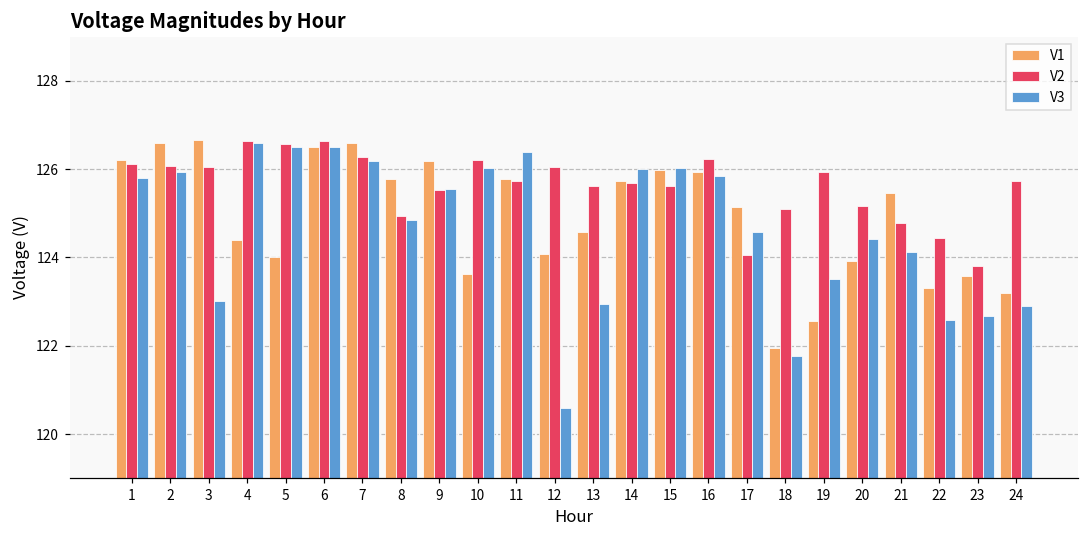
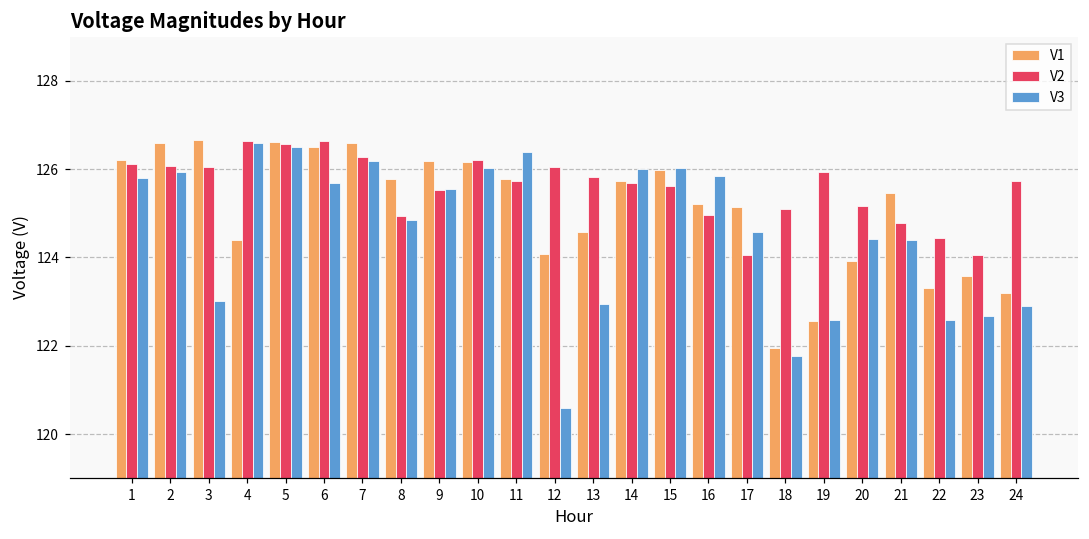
  {
    "V1": {
      "1": 126.2,
      "2": 126.6,
      "3": 126.7,
      "4": 124.4,
-     "5": 124.0,
+     "5": 126.6,
      "6": 126.5,
      "7": 126.6,
      "8": 125.8,
      "9": 126.2,
-     "10": 123.6,
+     "10": 126.2,
      "11": 125.8,
      "12": 124.1,
      "13": 124.6,
      "14": 125.7,
      "15": 126.0,
-     "16": 125.9,
+     "16": 125.2,
      "17": 125.1,
      "18": 122.0,
      "19": 122.6,
      "20": 123.9,
      "21": 125.5,
      "22": 123.3,
      "23": 123.6,
      "24": 123.2
    },
    "V2": {
      "1": 126.1,
      "2": 126.1,
      "3": 126.1,
      "4": 126.6,
      "5": 126.6,
      "6": 126.6,
      "7": 126.3,
      "8": 124.9,
      "9": 125.5,
      "10": 126.2,
      "11": 125.7,
      "12": 126.1,
-     "13": 125.6,
+     "13": 125.8,
      "14": 125.7,
      "15": 125.6,
-     "16": 126.2,
+     "16": 125.0,
      "17": 124.1,
      "18": 125.1,
      "19": 125.9,
      "20": 125.2,
      "21": 124.8,
      "22": 124.4,
-     "23": 123.8,
+     "23": 124.1,
      "24": 125.7
    },
    "V3": {
      "1": 125.8,
      "2": 125.9,
      "3": 123.0,
      "4": 126.6,
      "5": 126.5,
-     "6": 126.5,
+     "6": 125.7,
      "7": 126.2,
      "8": 124.9,
      "9": 125.6,
      "10": 126.0,
      "11": 126.4,
      "12": 120.6,
      "13": 122.9,
      "14": 126.0,
      "15": 126.0,
      "16": 125.8,
      "17": 124.6,
      "18": 121.8,
-     "19": 123.5,
+     "19": 122.6,
      "20": 124.4,
-     "21": 124.1,
+     "21": 124.4,
      "22": 122.6,
      "23": 122.7,
      "24": 122.9
    }
  }
